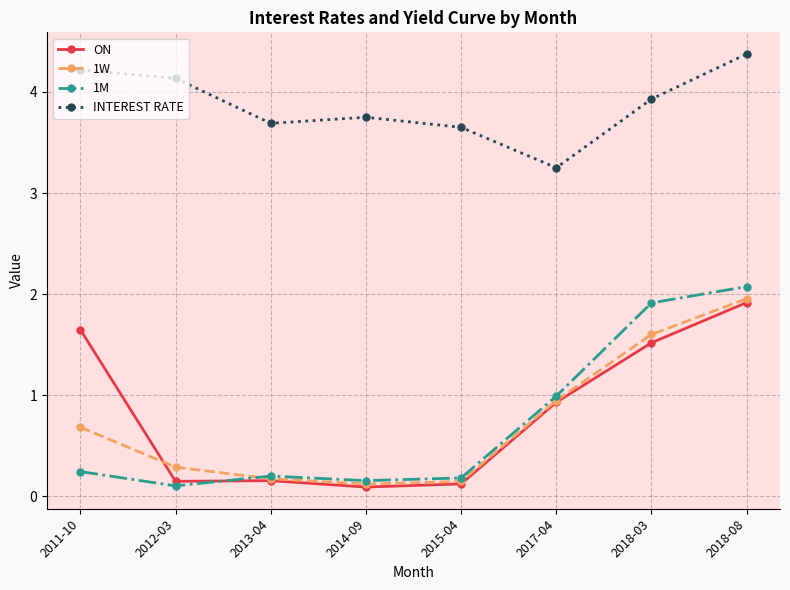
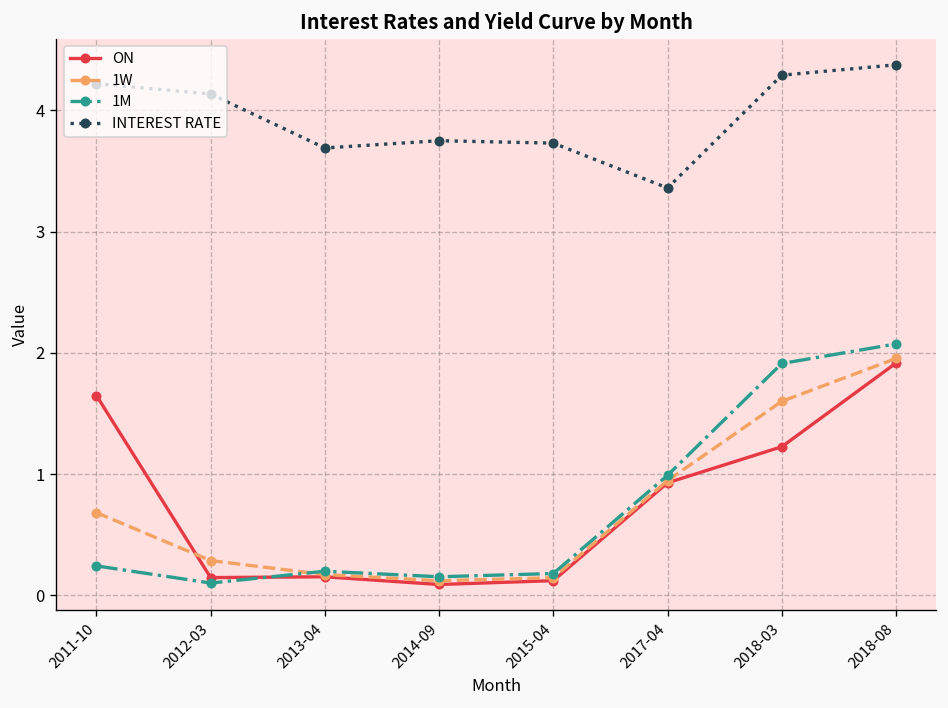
  {
    "ON": {
      "2011-10": 1.65,
      "2012-03": 0.15,
      "2014-09": 0.09,
-     "2018-03": 1.52,
+     "2018-03": 1.23,
      "2018-08": 1.92
    },
    "1W": {
      "2011-10": 0.68,
      "2012-03": 0.29,
      "2014-09": 0.12,
      "2018-03": 1.60,
      "2018-08": 1.95
    },
    "1M": {
      "2011-10": 0.24,
      "2012-03": 0.10,
      "2013-04": 0.20,
      "2014-09": 0.15,
      "2015-04": 0.18,
      "2017-04": 0.99,
      "2018-03": 1.91,
      "2018-08": 2.07
    },
    "INTEREST RATE": {
      "2013-04": 3.69,
      "2014-09": 3.75,
-     "2015-04": 3.65,
-     "2017-04": 3.25,
-     "2018-03": 3.93,
+     "2015-04": 3.73,
+     "2017-04": 3.36,
+     "2018-03": 4.29,
      "2018-08": 4.38
    }
  }
